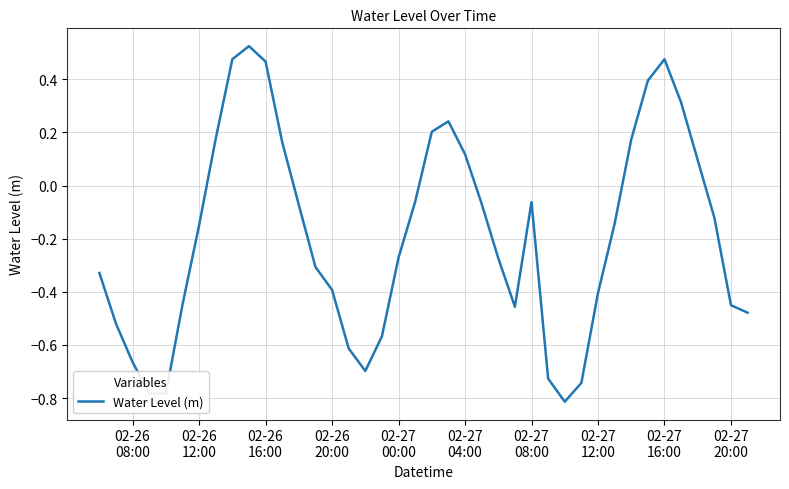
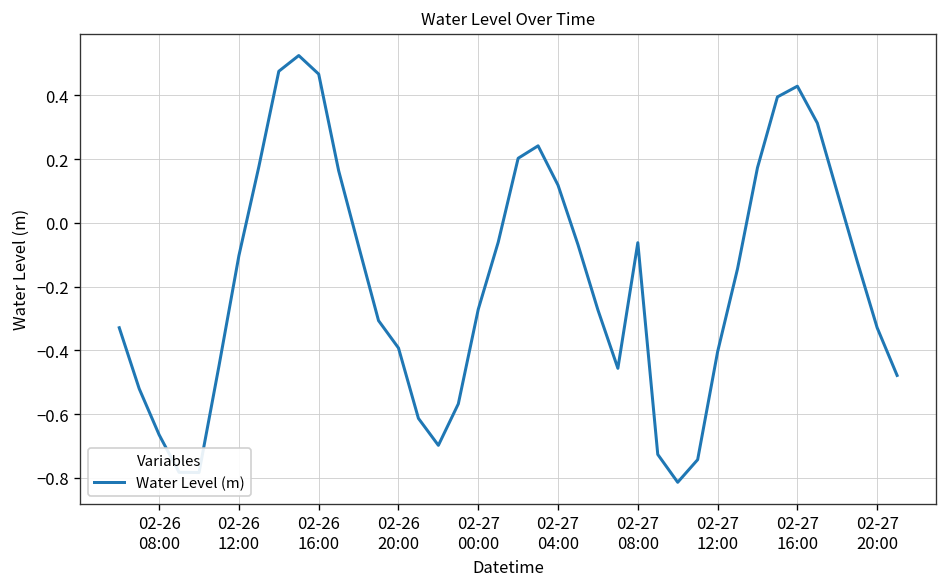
  {
    "02-26 08:00": -0.66,
-   "02-26 12:00": -0.15,
+   "02-26 12:00": -0.10,
    "02-26 16:00": 0.47,
    "02-26 20:00": -0.39,
    "02-27 00:00": -0.27,
    "02-27 04:00": 0.12,
    "02-27 08:00": -0.06,
    "02-27 12:00": -0.40,
-   "02-27 16:00": 0.48,
-   "02-27 20:00": -0.45
+   "02-27 16:00": 0.43,
+   "02-27 20:00": -0.33
  }
